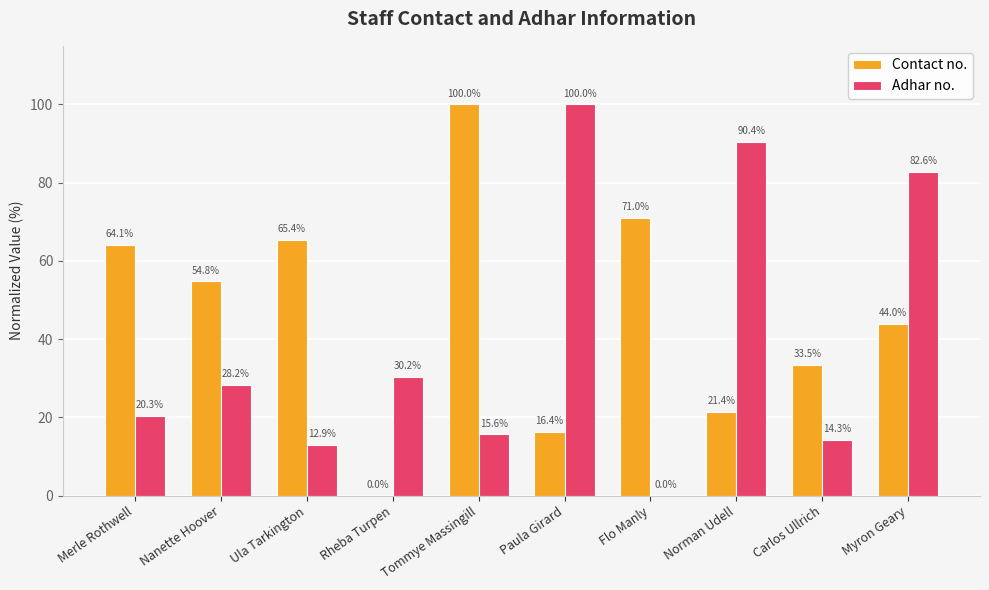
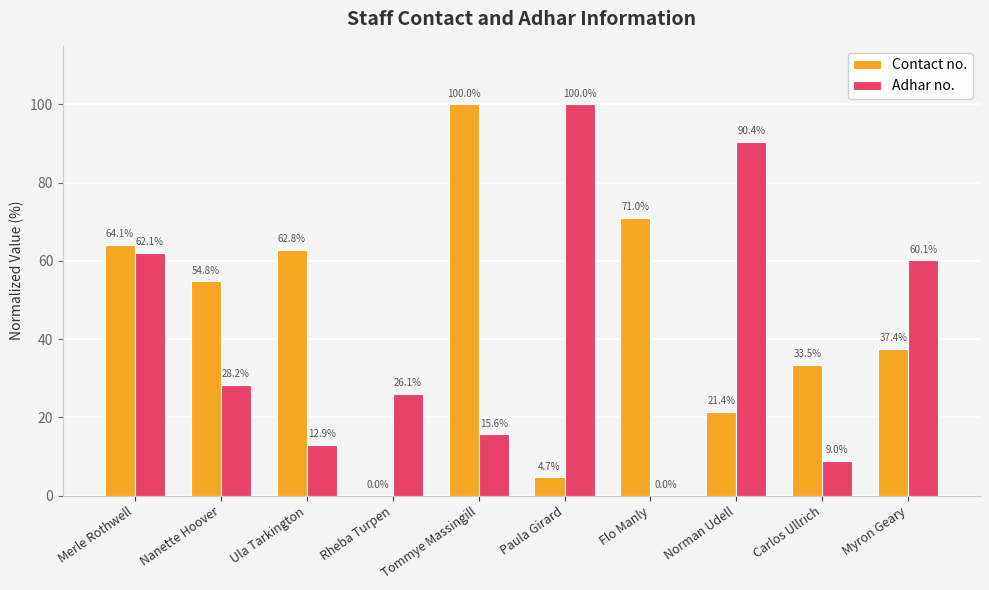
  {
    "Contact no.": {
      "Merle Rothwell": "64.1%",
      "Nanette Hoover": "54.8%",
-     "Ula Tarkington": "65.4%",
+     "Ula Tarkington": "62.8%",
      "Rheba Turpen": "0.0%",
      "Tommye Massingill": "100.0%",
-     "Paula Girard": "16.4%",
+     "Paula Girard": "4.7%",
      "Flo Manly": "71.0%",
      "Norman Udell": "21.4%",
      "Carlos Ullrich": "33.5%",
-     "Myron Geary": "44.0%"
+     "Myron Geary": "37.4%"
    },
    "Adhar no.": {
-     "Merle Rothwell": "20.3%",
+     "Merle Rothwell": "62.1%",
      "Nanette Hoover": "28.2%",
      "Ula Tarkington": "12.9%",
-     "Rheba Turpen": "30.2%",
+     "Rheba Turpen": "26.1%",
      "Tommye Massingill": "15.6%",
      "Paula Girard": "100.0%",
      "Flo Manly": "0.0%",
      "Norman Udell": "90.4%",
-     "Carlos Ullrich": "14.3%",
-     "Myron Geary": "82.6%"
+     "Carlos Ullrich": "9.0%",
+     "Myron Geary": "60.1%"
    }
  }
